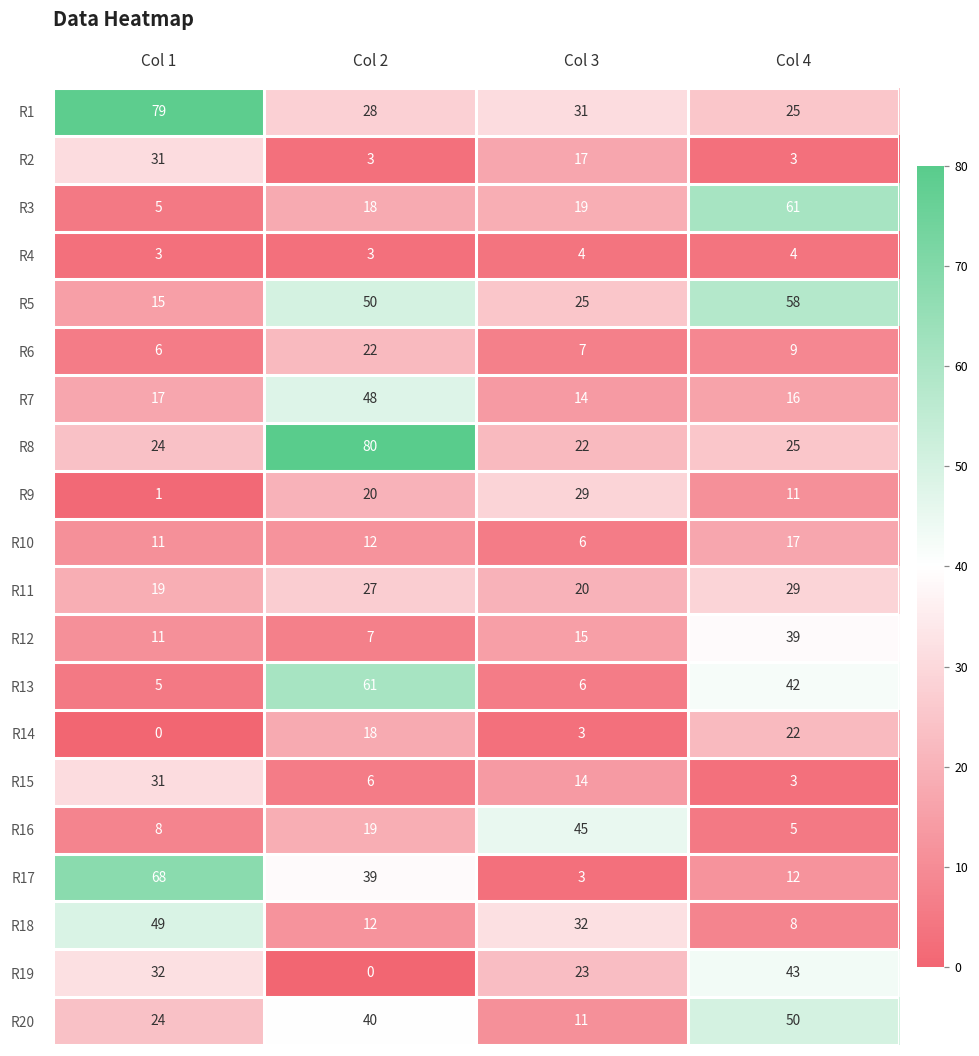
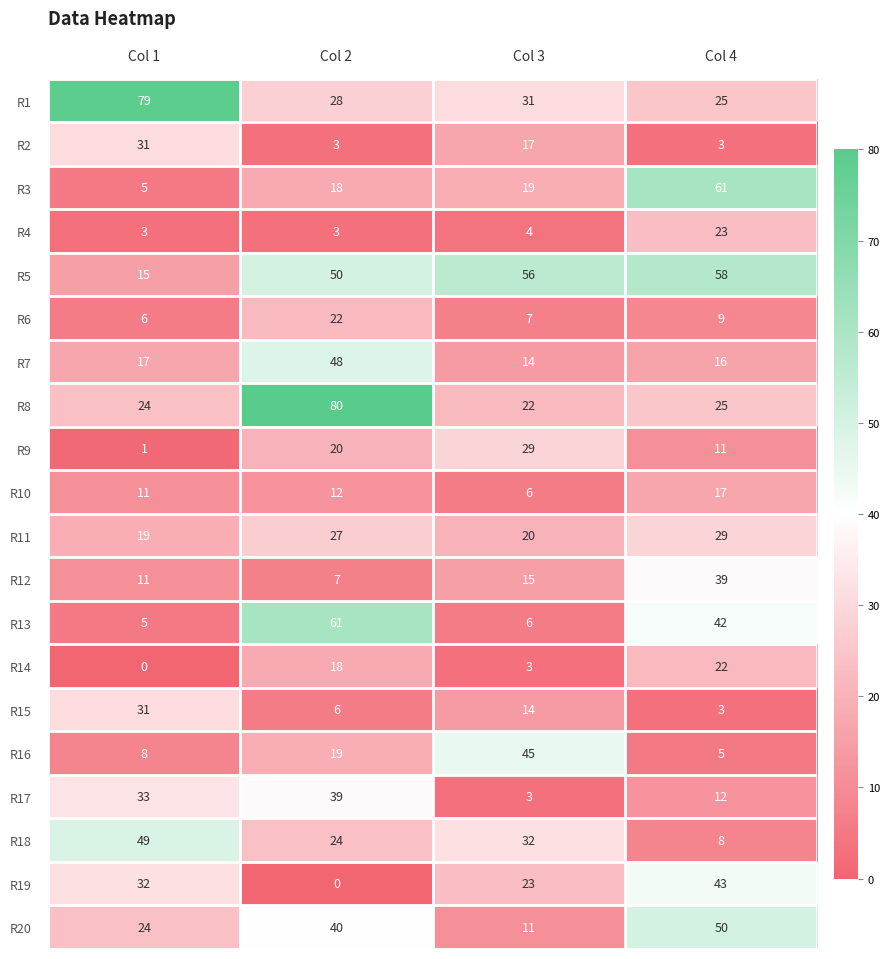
  {
    "R1": {
      "Col 1": 79,
      "Col 2": 28,
      "Col 3": 31,
      "Col 4": 25
    },
    "R2": {
      "Col 1": 31,
      "Col 2": 3,
      "Col 3": 17,
      "Col 4": 3
    },
    "R3": {
      "Col 1": 5,
      "Col 2": 18,
      "Col 3": 19,
      "Col 4": 61
    },
    "R4": {
      "Col 1": 3,
      "Col 2": 3,
      "Col 3": 4,
-     "Col 4": 4
+     "Col 4": 23
    },
    "R5": {
      "Col 1": 15,
      "Col 2": 50,
-     "Col 3": 25,
+     "Col 3": 56,
      "Col 4": 58
    },
    "R6": {
      "Col 1": 6,
      "Col 2": 22,
      "Col 3": 7,
      "Col 4": 9
    },
    "R7": {
      "Col 1": 17,
      "Col 2": 48,
      "Col 3": 14,
      "Col 4": 16
    },
    "R8": {
      "Col 1": 24,
      "Col 2": 80,
      "Col 3": 22,
      "Col 4": 25
    },
    "R9": {
      "Col 1": 1,
      "Col 2": 20,
      "Col 3": 29,
      "Col 4": 11
    },
    "R10": {
      "Col 1": 11,
      "Col 2": 12,
      "Col 3": 6,
      "Col 4": 17
    },
    "R11": {
      "Col 1": 19,
      "Col 2": 27,
      "Col 3": 20,
      "Col 4": 29
    },
    "R12": {
      "Col 1": 11,
      "Col 2": 7,
      "Col 3": 15,
      "Col 4": 39
    },
    "R13": {
      "Col 1": 5,
      "Col 2": 61,
      "Col 3": 6,
      "Col 4": 42
    },
    "R14": {
      "Col 1": 0,
      "Col 2": 18,
      "Col 3": 3,
      "Col 4": 22
    },
    "R15": {
      "Col 1": 31,
      "Col 2": 6,
      "Col 3": 14,
      "Col 4": 3
    },
    "R16": {
      "Col 1": 8,
      "Col 2": 19,
      "Col 3": 45,
      "Col 4": 5
    },
    "R17": {
-     "Col 1": 68,
+     "Col 1": 33,
      "Col 2": 39,
      "Col 3": 3,
      "Col 4": 12
    },
    "R18": {
      "Col 1": 49,
-     "Col 2": 12,
+     "Col 2": 24,
      "Col 3": 32,
      "Col 4": 8
    },
    "R19": {
      "Col 1": 32,
      "Col 2": 0,
      "Col 3": 23,
      "Col 4": 43
    },
    "R20": {
      "Col 1": 24,
      "Col 2": 40,
      "Col 3": 11,
      "Col 4": 50
    }
  }
